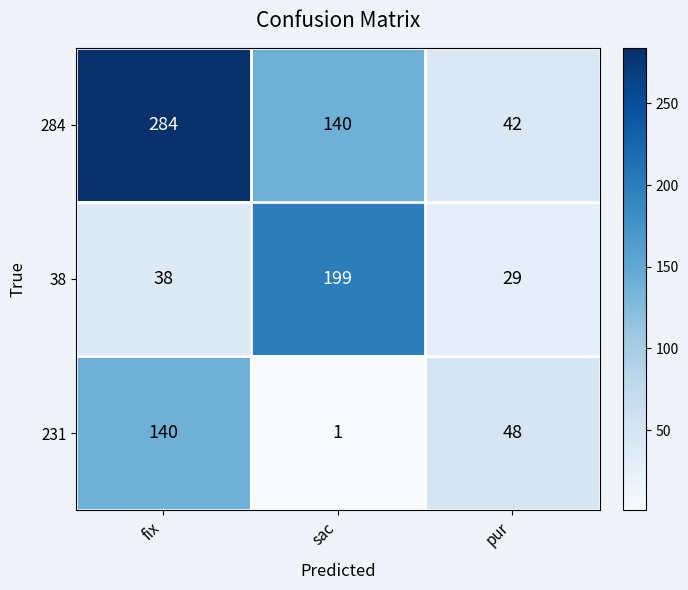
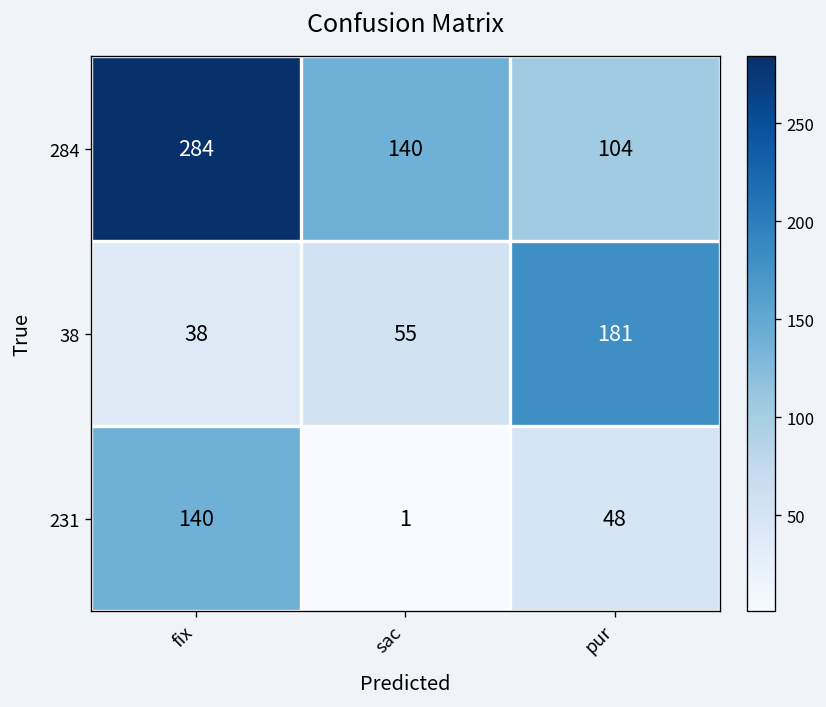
  {
    "284": {
      "fix": 284,
      "sac": 140,
-     "pur": 42
+     "pur": 104
    },
    "38": {
      "fix": 38,
-     "sac": 199,
-     "pur": 29
+     "sac": 55,
+     "pur": 181
    },
    "231": {
      "fix": 140,
      "sac": 1,
      "pur": 48
    }
  }
